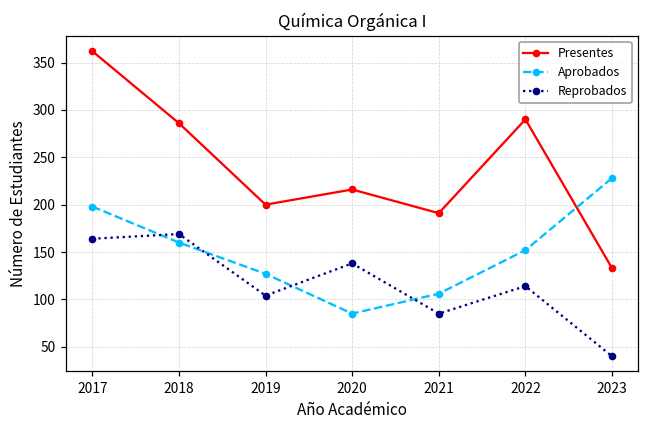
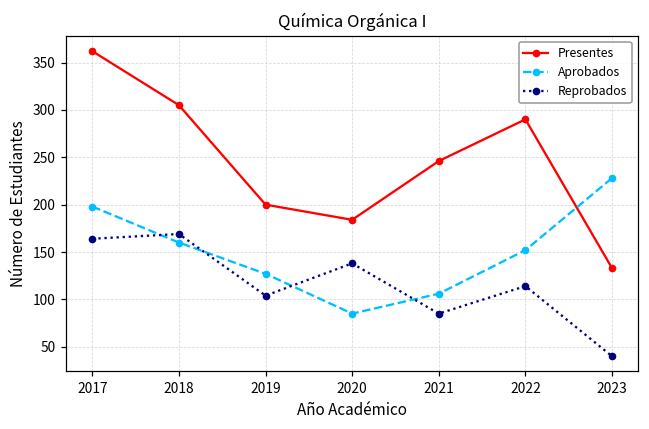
  {
    "Presentes": {
      "2017": 360,
-     "2018": 290,
+     "2018": 310,
      "2019": 200,
-     "2020": 220,
-     "2021": 190,
+     "2020": 180,
+     "2021": 250,
      "2022": 290,
      "2023": 130
    },
    "Aprobados": {
      "2017": 200,
      "2018": 160,
      "2019": 130,
      "2020": 90,
      "2021": 110,
      "2022": 150,
      "2023": 230
    },
    "Reprobados": {
      "2017": 160,
      "2018": 170,
      "2019": 100,
      "2020": 140,
      "2021": 90,
      "2022": 110,
      "2023": 40
    }
  }
